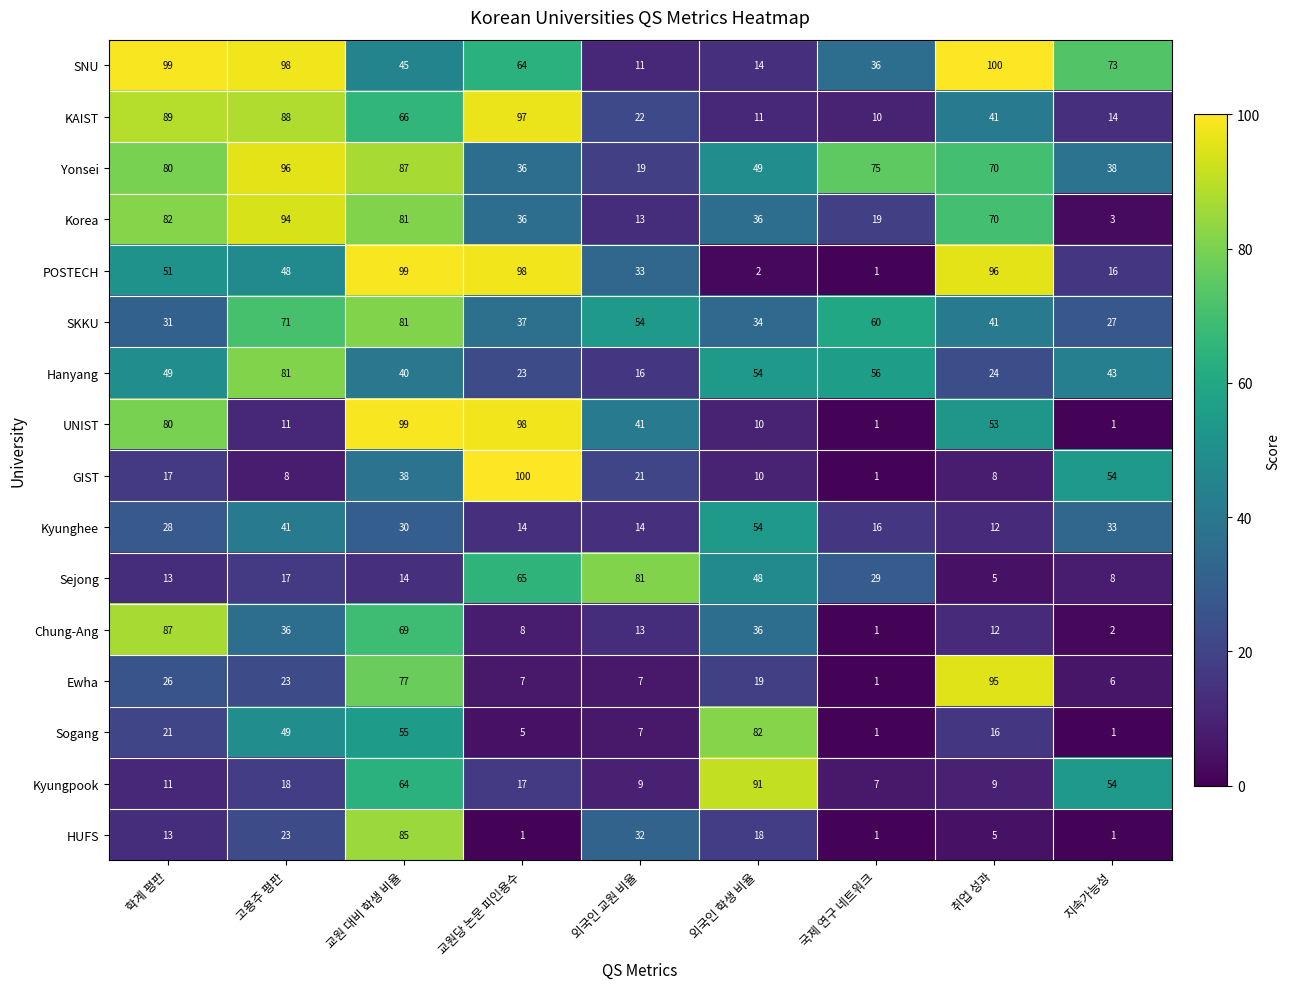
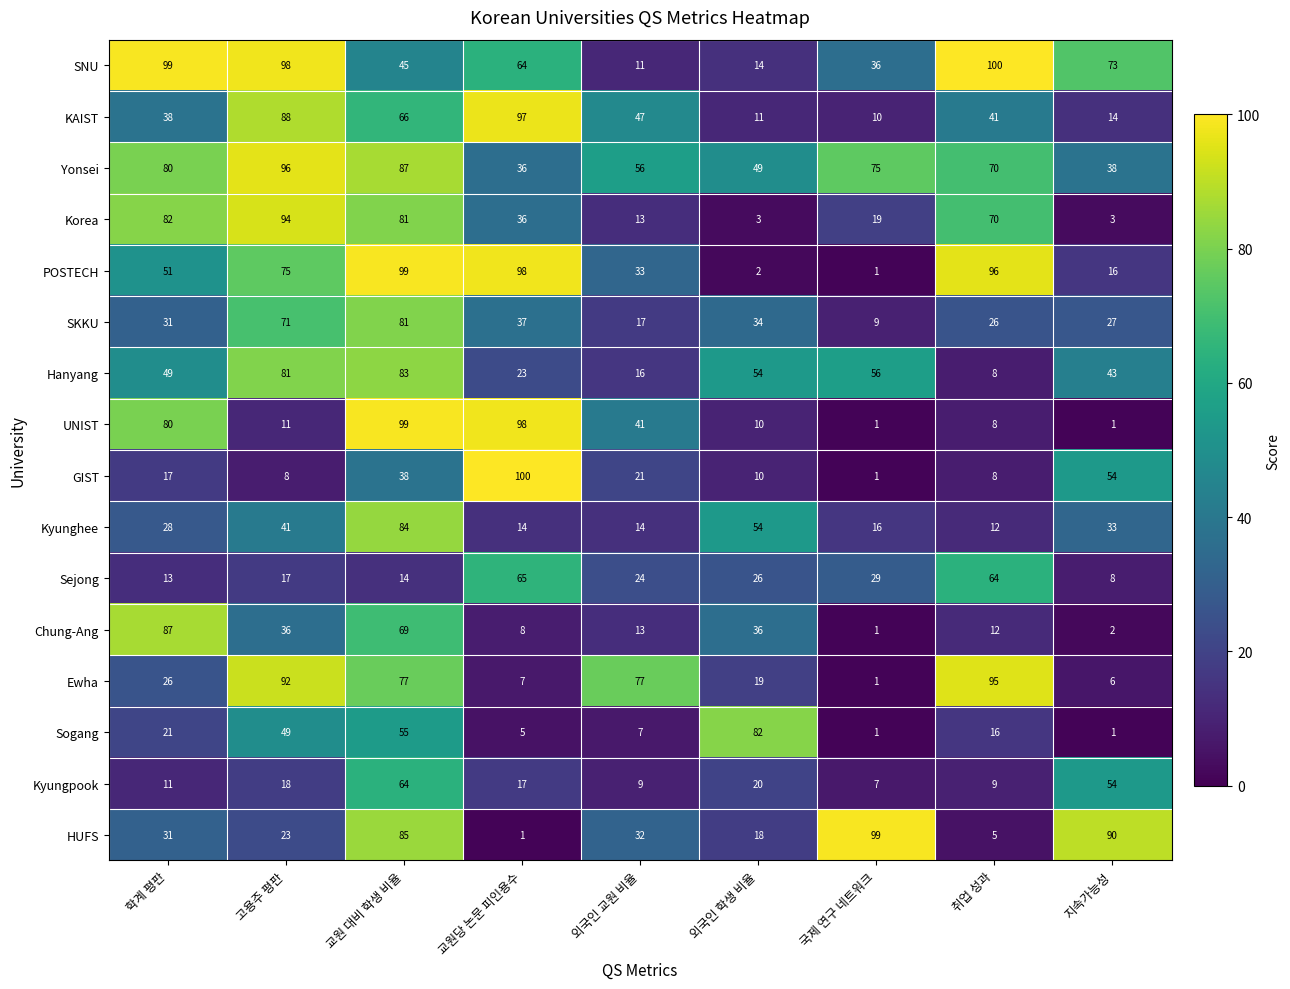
  {
    "SNU": {
      "학계 평판": 99,
      "고용주 평판": 98,
      "교원 대비 학생 비율": 45,
      "교원당 논문 피인용수": 64,
      "외국인 교원 비율": 11,
      "외국인 학생 비율": 14,
      "국제 연구 네트워크": 36,
      "취업 성과": 100,
      "지속가능성": 73
    },
    "KAIST": {
-     "학계 평판": 89,
+     "학계 평판": 38,
      "고용주 평판": 88,
      "교원 대비 학생 비율": 66,
      "교원당 논문 피인용수": 97,
-     "외국인 교원 비율": 22,
+     "외국인 교원 비율": 47,
      "외국인 학생 비율": 11,
      "국제 연구 네트워크": 10,
      "취업 성과": 41,
      "지속가능성": 14
    },
    "Yonsei": {
      "학계 평판": 80,
      "고용주 평판": 96,
      "교원 대비 학생 비율": 87,
      "교원당 논문 피인용수": 36,
-     "외국인 교원 비율": 19,
+     "외국인 교원 비율": 56,
      "외국인 학생 비율": 49,
      "국제 연구 네트워크": 75,
      "취업 성과": 70,
      "지속가능성": 38
    },
    "Korea": {
      "학계 평판": 82,
      "고용주 평판": 94,
      "교원 대비 학생 비율": 81,
      "교원당 논문 피인용수": 36,
      "외국인 교원 비율": 13,
-     "외국인 학생 비율": 36,
+     "외국인 학생 비율": 3,
      "국제 연구 네트워크": 19,
      "취업 성과": 70,
      "지속가능성": 3
    },
    "POSTECH": {
      "학계 평판": 51,
-     "고용주 평판": 48,
+     "고용주 평판": 75,
      "교원 대비 학생 비율": 99,
      "교원당 논문 피인용수": 98,
      "외국인 교원 비율": 33,
      "외국인 학생 비율": 2,
      "국제 연구 네트워크": 1,
      "취업 성과": 96,
      "지속가능성": 16
    },
    "SKKU": {
      "학계 평판": 31,
      "고용주 평판": 71,
      "교원 대비 학생 비율": 81,
      "교원당 논문 피인용수": 37,
-     "외국인 교원 비율": 54,
+     "외국인 교원 비율": 17,
      "외국인 학생 비율": 34,
-     "국제 연구 네트워크": 60,
-     "취업 성과": 41,
+     "국제 연구 네트워크": 9,
+     "취업 성과": 26,
      "지속가능성": 27
    },
    "Hanyang": {
      "학계 평판": 49,
      "고용주 평판": 81,
-     "교원 대비 학생 비율": 40,
+     "교원 대비 학생 비율": 83,
      "교원당 논문 피인용수": 23,
      "외국인 교원 비율": 16,
      "외국인 학생 비율": 54,
      "국제 연구 네트워크": 56,
-     "취업 성과": 24,
+     "취업 성과": 8,
      "지속가능성": 43
    },
    "UNIST": {
      "학계 평판": 80,
      "고용주 평판": 11,
      "교원 대비 학생 비율": 99,
      "교원당 논문 피인용수": 98,
      "외국인 교원 비율": 41,
      "외국인 학생 비율": 10,
      "국제 연구 네트워크": 1,
-     "취업 성과": 53,
+     "취업 성과": 8,
      "지속가능성": 1
    },
    "GIST": {
      "학계 평판": 17,
      "고용주 평판": 8,
      "교원 대비 학생 비율": 38,
      "교원당 논문 피인용수": 100,
      "외국인 교원 비율": 21,
      "외국인 학생 비율": 10,
      "국제 연구 네트워크": 1,
      "취업 성과": 8,
      "지속가능성": 54
    },
    "Kyunghee": {
      "학계 평판": 28,
      "고용주 평판": 41,
-     "교원 대비 학생 비율": 30,
+     "교원 대비 학생 비율": 84,
      "교원당 논문 피인용수": 14,
      "외국인 교원 비율": 14,
      "외국인 학생 비율": 54,
      "국제 연구 네트워크": 16,
      "취업 성과": 12,
      "지속가능성": 33
    },
    "Sejong": {
      "학계 평판": 13,
      "고용주 평판": 17,
      "교원 대비 학생 비율": 14,
      "교원당 논문 피인용수": 65,
-     "외국인 교원 비율": 81,
-     "외국인 학생 비율": 48,
+     "외국인 교원 비율": 24,
+     "외국인 학생 비율": 26,
      "국제 연구 네트워크": 29,
-     "취업 성과": 5,
+     "취업 성과": 64,
      "지속가능성": 8
    },
    "Chung-Ang": {
      "학계 평판": 87,
      "고용주 평판": 36,
      "교원 대비 학생 비율": 69,
      "교원당 논문 피인용수": 8,
      "외국인 교원 비율": 13,
      "외국인 학생 비율": 36,
      "국제 연구 네트워크": 1,
      "취업 성과": 12,
      "지속가능성": 2
    },
    "Ewha": {
      "학계 평판": 26,
-     "고용주 평판": 23,
+     "고용주 평판": 92,
      "교원 대비 학생 비율": 77,
      "교원당 논문 피인용수": 7,
-     "외국인 교원 비율": 7,
+     "외국인 교원 비율": 77,
      "외국인 학생 비율": 19,
      "국제 연구 네트워크": 1,
      "취업 성과": 95,
      "지속가능성": 6
    },
    "Sogang": {
      "학계 평판": 21,
      "고용주 평판": 49,
      "교원 대비 학생 비율": 55,
      "교원당 논문 피인용수": 5,
      "외국인 교원 비율": 7,
      "외국인 학생 비율": 82,
      "국제 연구 네트워크": 1,
      "취업 성과": 16,
      "지속가능성": 1
    },
    "Kyungpook": {
      "학계 평판": 11,
      "고용주 평판": 18,
      "교원 대비 학생 비율": 64,
      "교원당 논문 피인용수": 17,
      "외국인 교원 비율": 9,
-     "외국인 학생 비율": 91,
+     "외국인 학생 비율": 20,
      "국제 연구 네트워크": 7,
      "취업 성과": 9,
      "지속가능성": 54
    },
    "HUFS": {
-     "학계 평판": 13,
+     "학계 평판": 31,
      "고용주 평판": 23,
      "교원 대비 학생 비율": 85,
      "교원당 논문 피인용수": 1,
      "외국인 교원 비율": 32,
      "외국인 학생 비율": 18,
-     "국제 연구 네트워크": 1,
+     "국제 연구 네트워크": 99,
      "취업 성과": 5,
-     "지속가능성": 1
+     "지속가능성": 90
    }
  }
